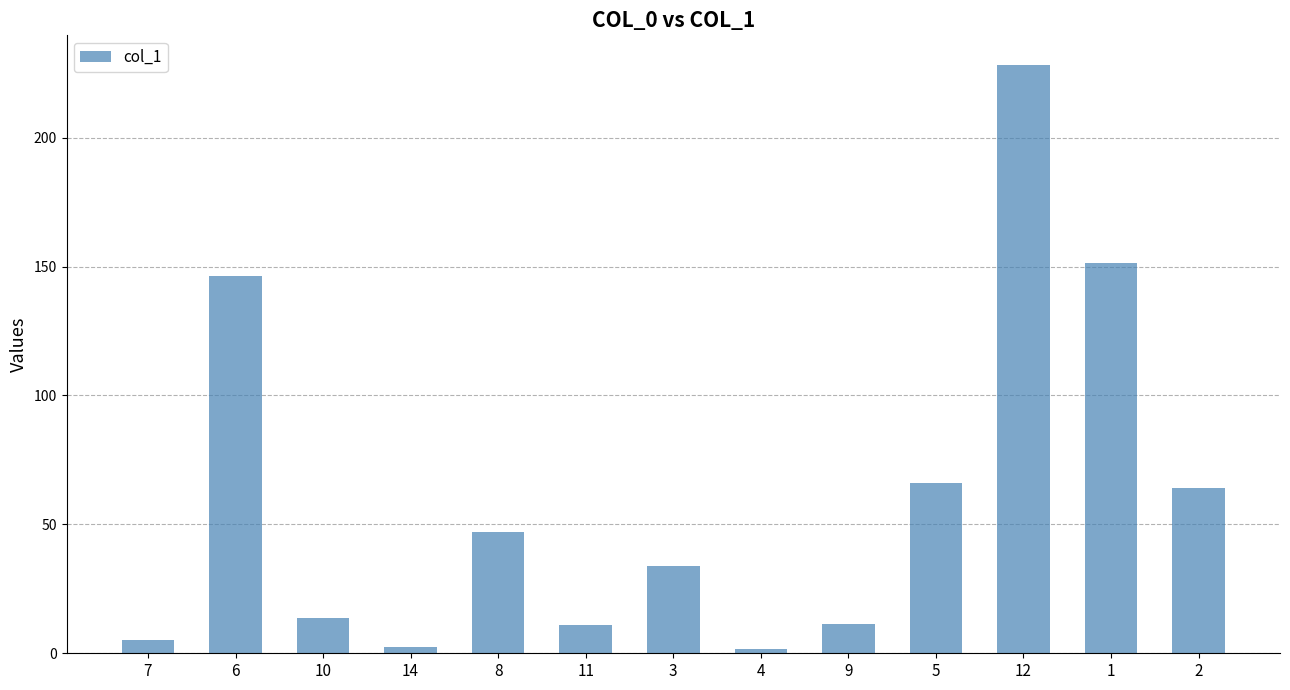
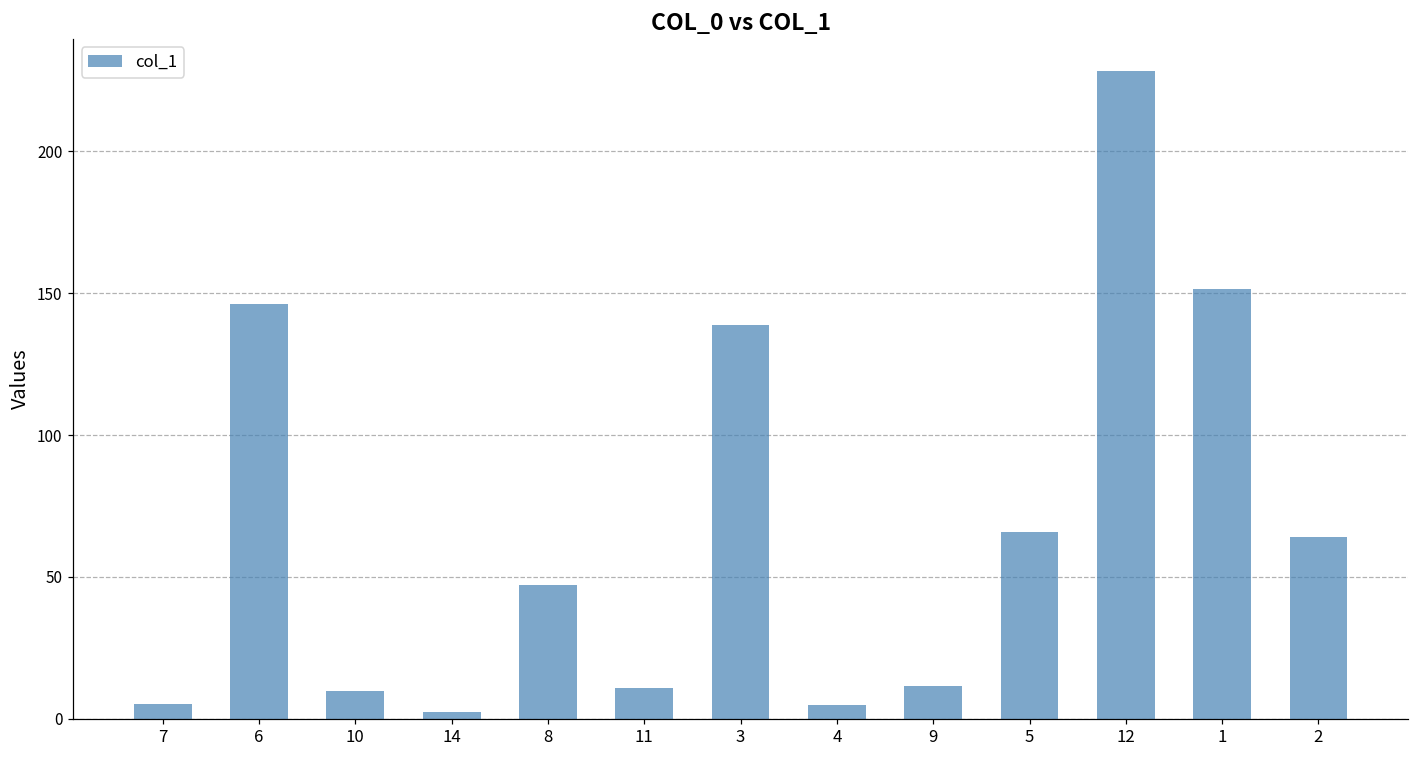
  {
    "7": 5,
    "6": 146,
-   "10": 14,
+   "10": 10,
    "14": 2,
    "8": 47,
    "11": 11,
-   "3": 34,
-   "4": 2,
+   "3": 139,
+   "4": 5,
    "9": 12,
    "5": 66,
    "12": 228,
    "1": 152,
    "2": 64
  }
